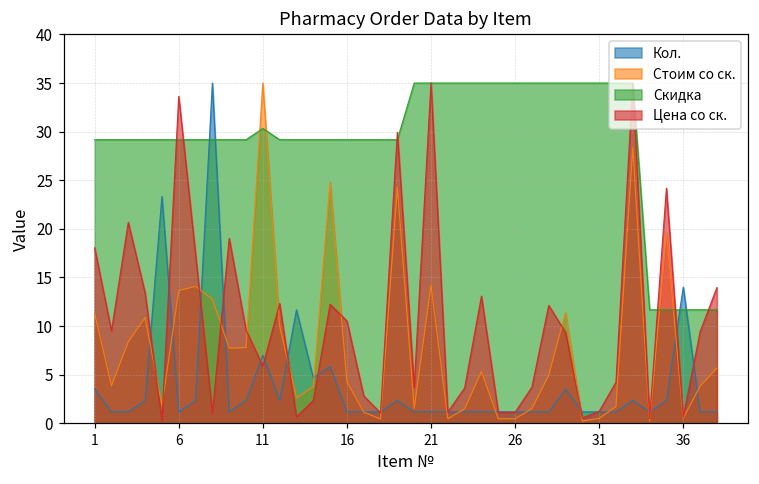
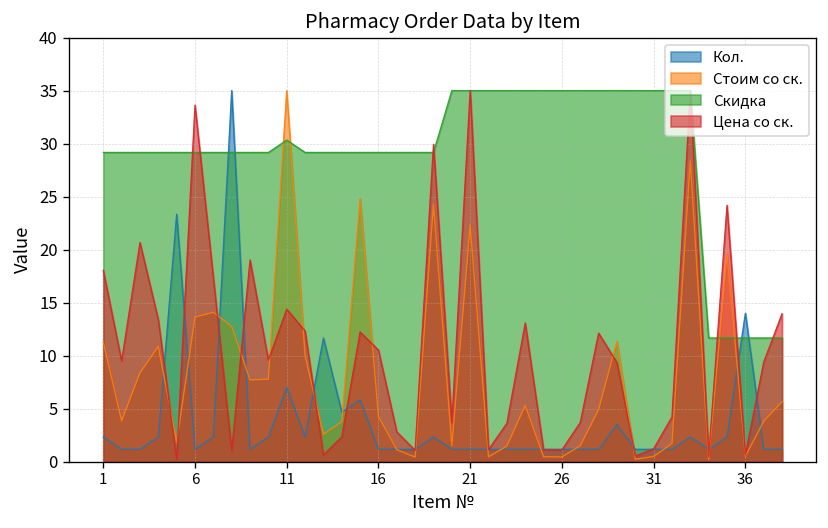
  {
    "Кол.": {
-     "1": 4,
+     "1": 2,
      "6": 1,
      "11": 7,
      "16": 1,
      "21": 1,
      "36": 14
    },
    "Стоим со ск.": {
      "1": 11,
      "6": 14,
      "11": 35,
      "16": 4,
-     "21": 14,
+     "21": 22,
      "26": 0,
      "31": 0
    },
    "Скидка": {
      "1": 29,
      "6": 29,
      "11": 30,
      "16": 29,
      "26": 35,
      "31": 35,
      "36": 12
    },
    "Цена со ск.": {
      "1": 18,
      "6": 34,
-     "11": 6,
+     "11": 14,
      "16": 11
    }
  }
